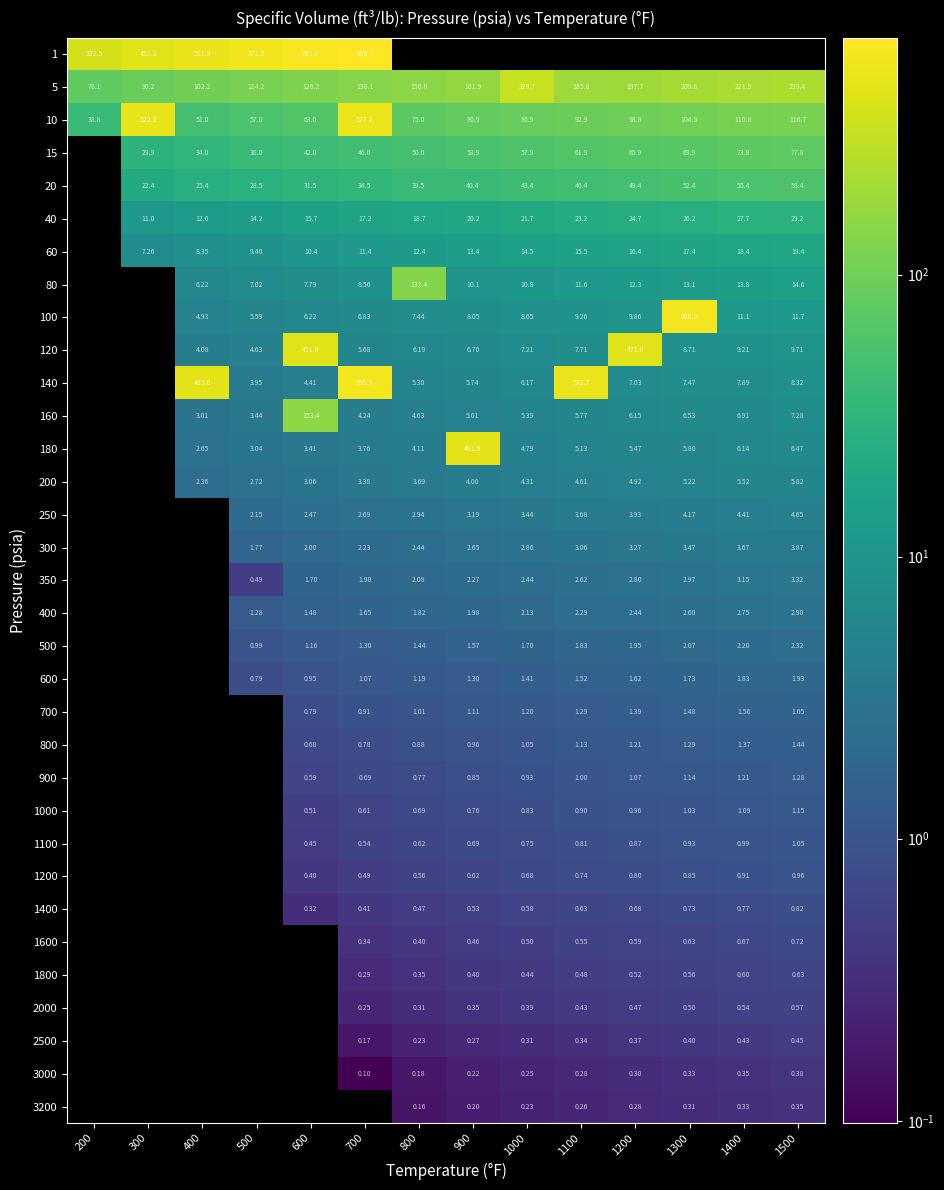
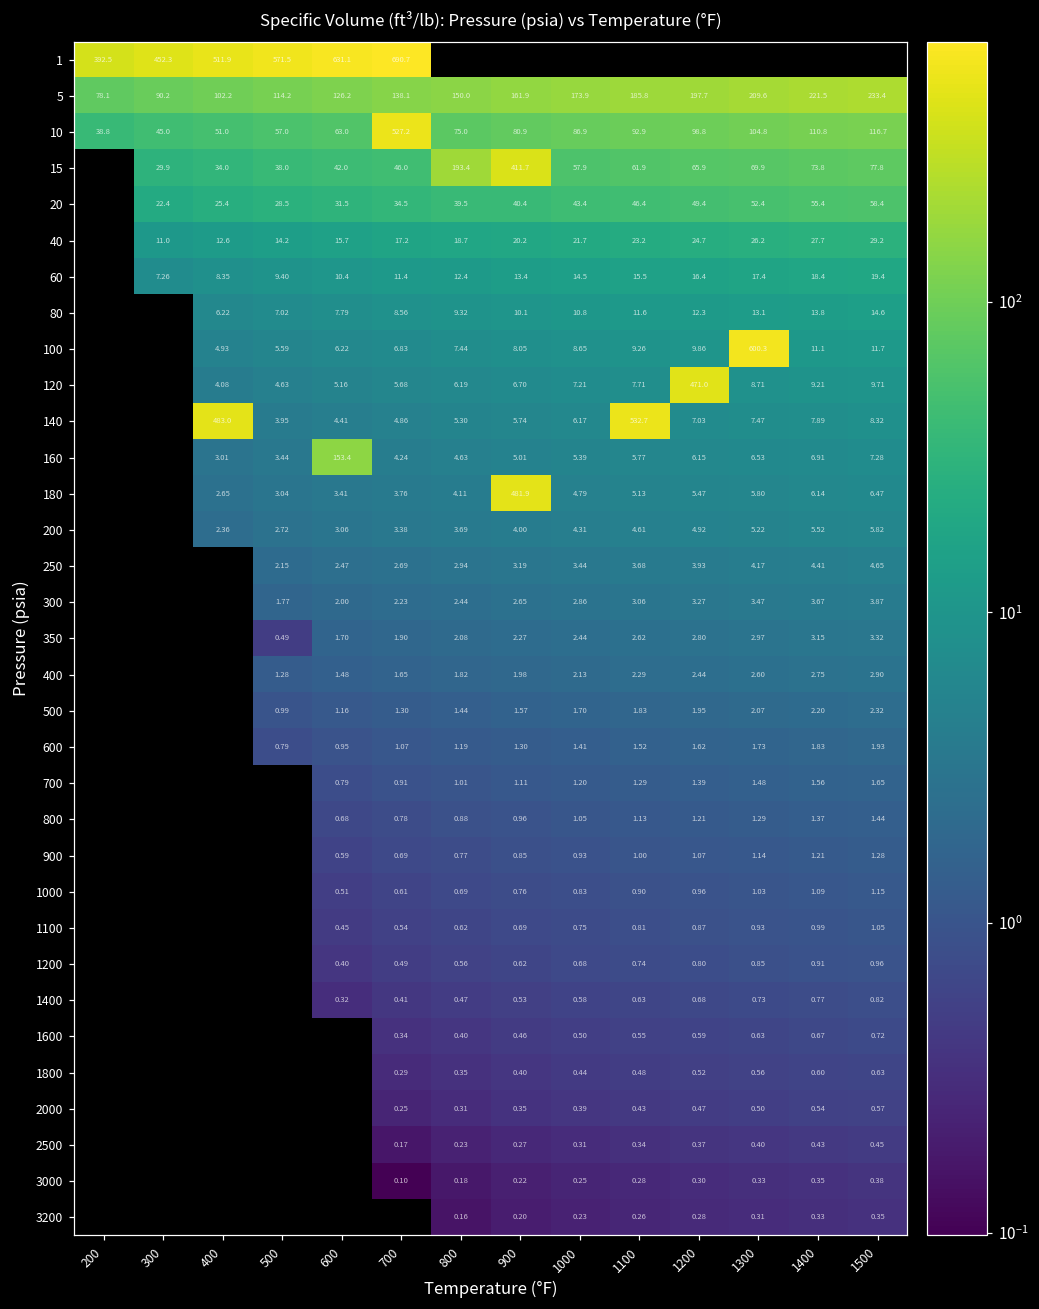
  {
    "5": {
      "200": 78.1,
      "300": 90.2,
      "400": 102.2,
      "500": 114.2,
      "600": 126.2,
      "700": 138.1,
      "800": 150.0,
      "900": 161.9,
-     "1000": 329.7,
+     "1000": 173.9,
      "1100": 185.8,
      "1200": 197.7,
      "1300": 209.6,
      "1400": 221.5,
      "1500": 233.4
    },
    "10": {
      "200": 38.8,
-     "300": 522.3,
+     "300": 45.0,
      "400": 51.0,
      "500": 57.0,
      "600": 63.0,
      "700": 527.2,
      "800": 75.0,
      "900": 80.9,
      "1000": 86.9,
      "1100": 92.9,
      "1200": 98.8,
      "1300": 104.8,
      "1400": 110.8,
      "1500": 116.7
    },
    "15": {
      "300": 29.9,
      "400": 34.0,
      "500": 38.0,
      "600": 42.0,
      "700": 46.0,
-     "800": 50.0,
-     "900": 53.9,
+     "800": 193.4,
+     "900": 411.7,
      "1000": 57.9,
      "1100": 61.9,
      "1200": 65.9,
      "1300": 69.9,
      "1400": 73.8,
      "1500": 77.8
    },
    "80": {
      "400": 6.22,
      "500": 7.02,
      "600": 7.79,
      "700": 8.56,
-     "800": 132.4,
+     "800": 9.32,
      "900": 10.1,
      "1000": 10.8,
      "1100": 11.6,
      "1200": 12.3,
      "1300": 13.1,
      "1400": 13.8,
      "1500": 14.6
    },
    "120": {
      "400": 4.08,
      "500": 4.63,
-     "600": 451.0,
+     "600": 5.16,
      "700": 5.68,
      "800": 6.19,
      "900": 6.70,
      "1000": 7.21,
      "1100": 7.71,
      "1200": 471.0,
      "1300": 8.71,
      "1400": 9.21,
      "1500": 9.71
    },
    "140": {
      "400": 483.0,
      "500": 3.95,
      "600": 4.41,
-     "700": 595.3,
+     "700": 4.86,
      "800": 5.30,
      "900": 5.74,
      "1000": 6.17,
      "1100": 532.7,
      "1200": 7.03,
      "1300": 7.47,
      "1400": 7.89,
      "1500": 8.32
    }
  }
